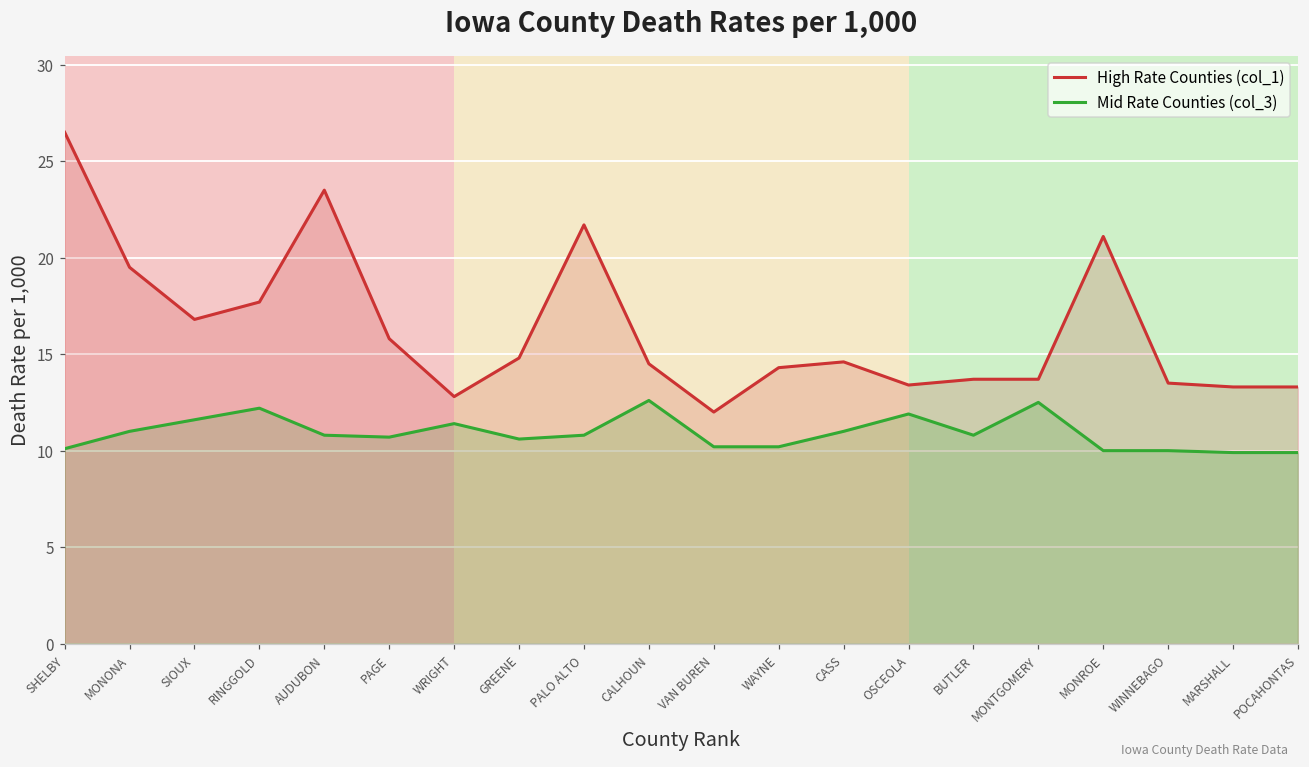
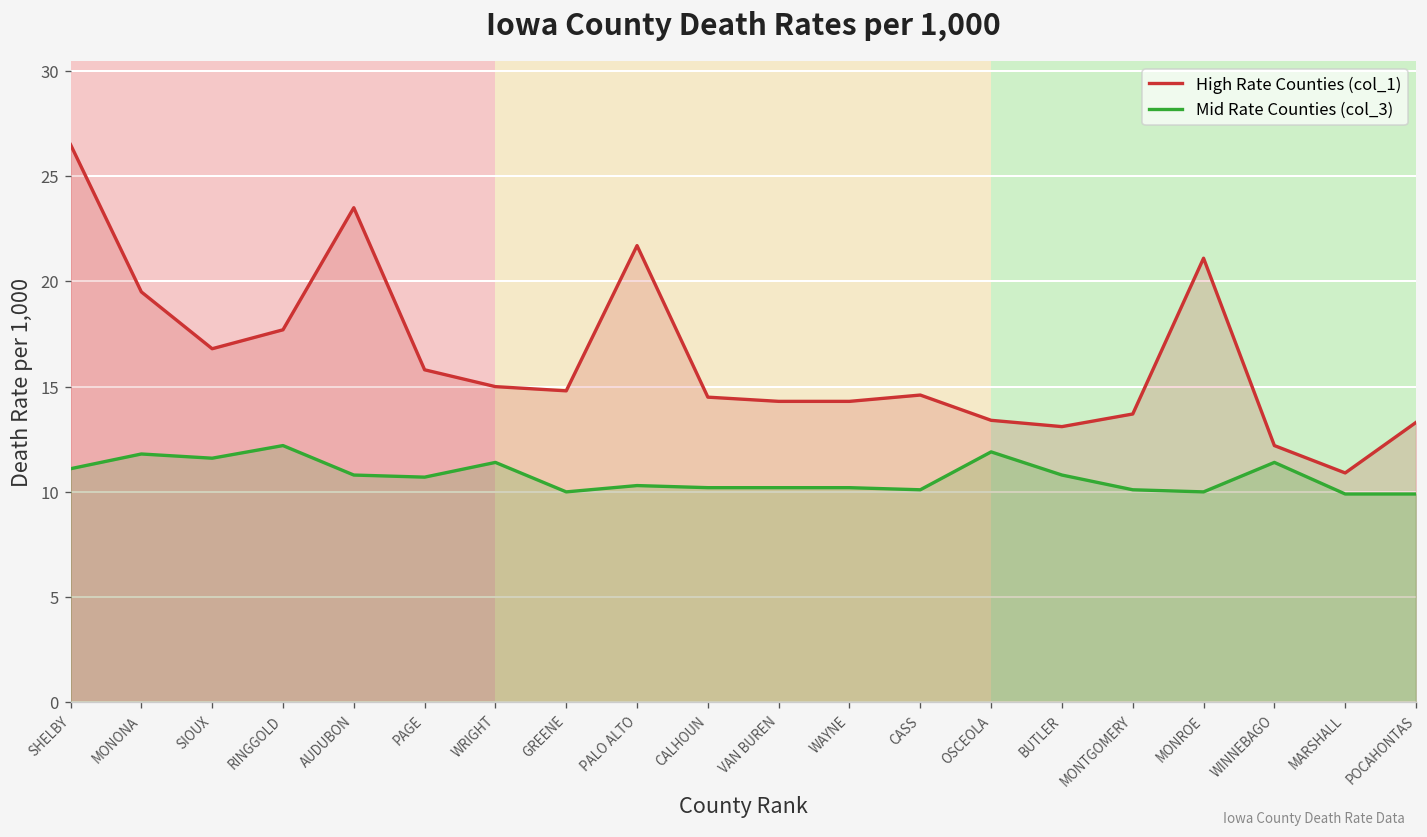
  {
    "High Rate Counties (col_1)": {
      "SHELBY": 26.5,
      "MONONA": 19.5,
      "SIOUX": 16.8,
      "RINGGOLD": 17.7,
      "AUDUBON": 23.5,
      "PAGE": 15.8,
-     "WRIGHT": 12.8,
+     "WRIGHT": 15.0,
      "GREENE": 14.8,
      "PALO ALTO": 21.7,
      "CALHOUN": 14.5,
-     "VAN BUREN": 12.0,
+     "VAN BUREN": 14.3,
      "WAYNE": 14.3,
      "CASS": 14.6,
      "OSCEOLA": 13.4,
-     "BUTLER": 13.7,
+     "BUTLER": 13.1,
      "MONTGOMERY": 13.7,
      "MONROE": 21.1,
-     "WINNEBAGO": 13.5,
-     "MARSHALL": 13.3,
+     "WINNEBAGO": 12.2,
+     "MARSHALL": 10.9,
      "POCAHONTAS": 13.3
    },
    "Mid Rate Counties (col_3)": {
-     "SHELBY": 10.1,
-     "MONONA": 11.0,
+     "SHELBY": 11.1,
+     "MONONA": 11.8,
      "SIOUX": 11.6,
      "RINGGOLD": 12.2,
      "AUDUBON": 10.8,
      "PAGE": 10.7,
      "WRIGHT": 11.4,
-     "GREENE": 10.6,
-     "PALO ALTO": 10.8,
-     "CALHOUN": 12.6,
+     "GREENE": 10.0,
+     "PALO ALTO": 10.3,
+     "CALHOUN": 10.2,
      "VAN BUREN": 10.2,
      "WAYNE": 10.2,
-     "CASS": 11.0,
+     "CASS": 10.1,
      "OSCEOLA": 11.9,
      "BUTLER": 10.8,
-     "MONTGOMERY": 12.5,
+     "MONTGOMERY": 10.1,
      "MONROE": 10.0,
-     "WINNEBAGO": 10.0,
+     "WINNEBAGO": 11.4,
      "MARSHALL": 9.9,
      "POCAHONTAS": 9.9
    }
  }
